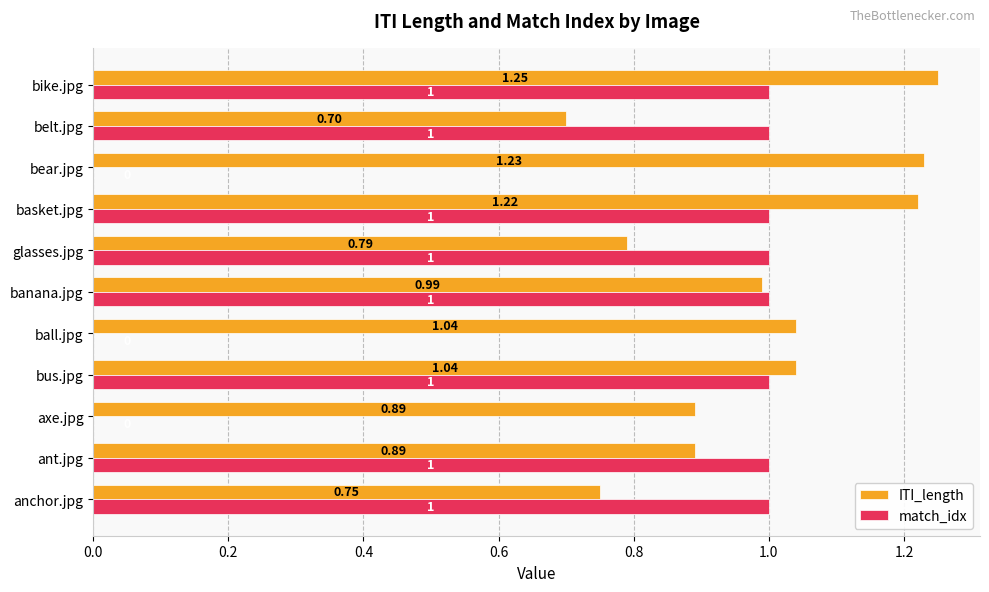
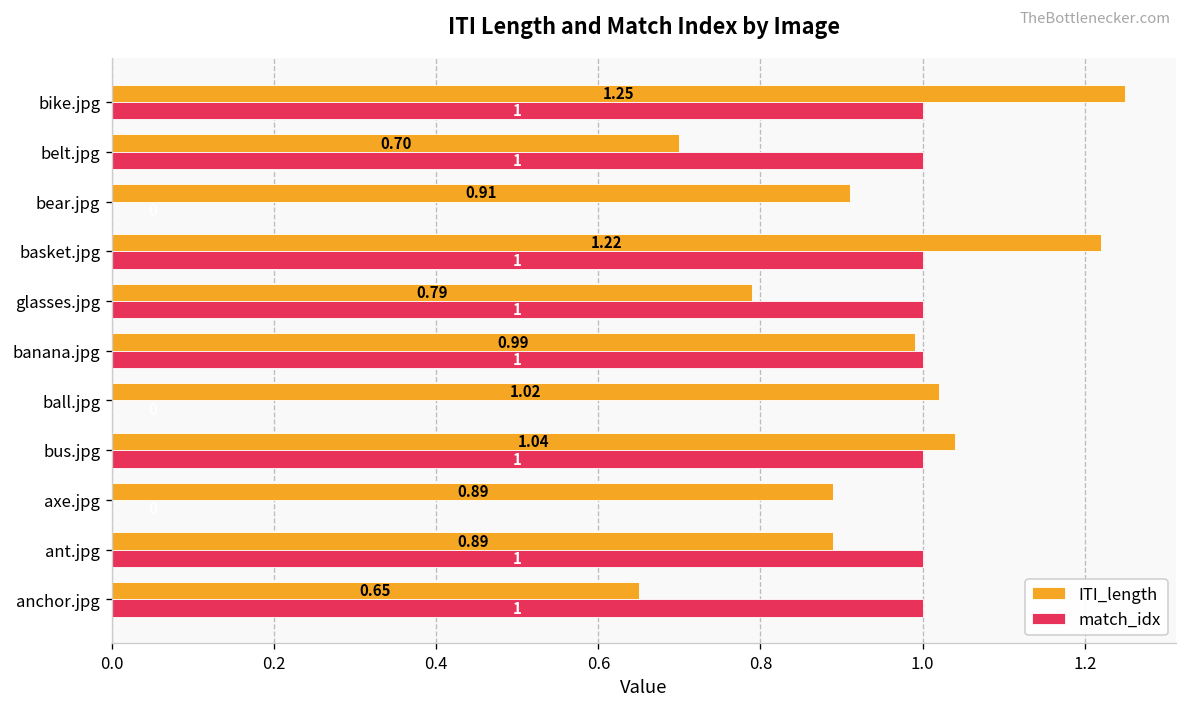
  {
    "ITI_length": {
      "bike.jpg": 1.25,
      "belt.jpg": 0.70,
-     "bear.jpg": 1.23,
+     "bear.jpg": 0.91,
      "basket.jpg": 1.22,
      "glasses.jpg": 0.79,
      "banana.jpg": 0.99,
-     "ball.jpg": 1.04,
+     "ball.jpg": 1.02,
      "bus.jpg": 1.04,
      "axe.jpg": 0.89,
      "ant.jpg": 0.89,
-     "anchor.jpg": 0.75
+     "anchor.jpg": 0.65
    },
    "match_idx": {
      "bike.jpg": 1,
      "belt.jpg": 1,
      "basket.jpg": 1,
      "glasses.jpg": 1,
      "banana.jpg": 1,
      "bus.jpg": 1,
      "ant.jpg": 1,
      "anchor.jpg": 1
    }
  }
